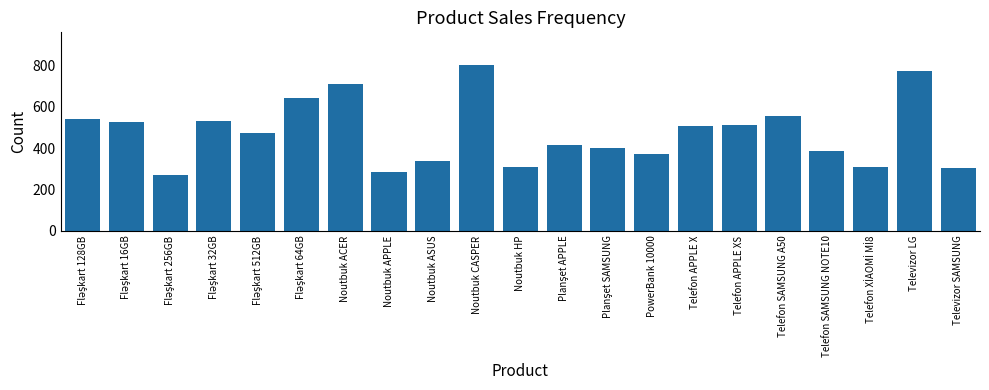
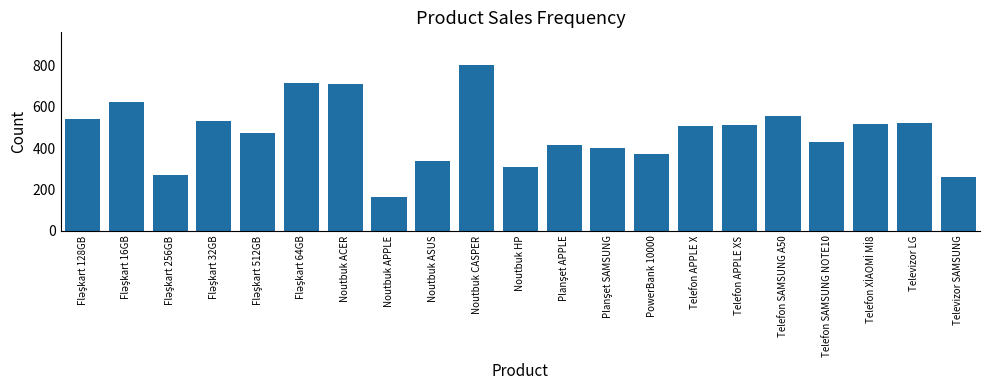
  {
    "Fləşkart 128GB": 540,
-   "Fləşkart 16GB": 530,
+   "Fləşkart 16GB": 620,
    "Fləşkart 256GB": 270,
    "Fləşkart 32GB": 530,
    "Fləşkart 512GB": 470,
-   "Fləşkart 64GB": 640,
+   "Fləşkart 64GB": 720,
    "Noutbuk ACER": 710,
-   "Noutbuk APPLE": 280,
+   "Noutbuk APPLE": 160,
    "Noutbuk ASUS": 340,
    "Noutbuk CASPER": 800,
    "Noutbuk HP": 310,
    "Planşet APPLE": 420,
    "Planşet SAMSUNG": 400,
    "PowerBank 10000": 370,
    "Telefon APPLE X": 510,
    "Telefon APPLE XS": 510,
    "Telefon SAMSUNG A50": 560,
-   "Telefon SAMSUNG NOTE10": 390,
-   "Telefon XİAOMİ Mİ8": 310,
-   "Televizor LG": 770,
-   "Televizor SAMSUNG": 300
+   "Telefon SAMSUNG NOTE10": 430,
+   "Telefon XİAOMİ Mİ8": 520,
+   "Televizor LG": 520,
+   "Televizor SAMSUNG": 260
  }
